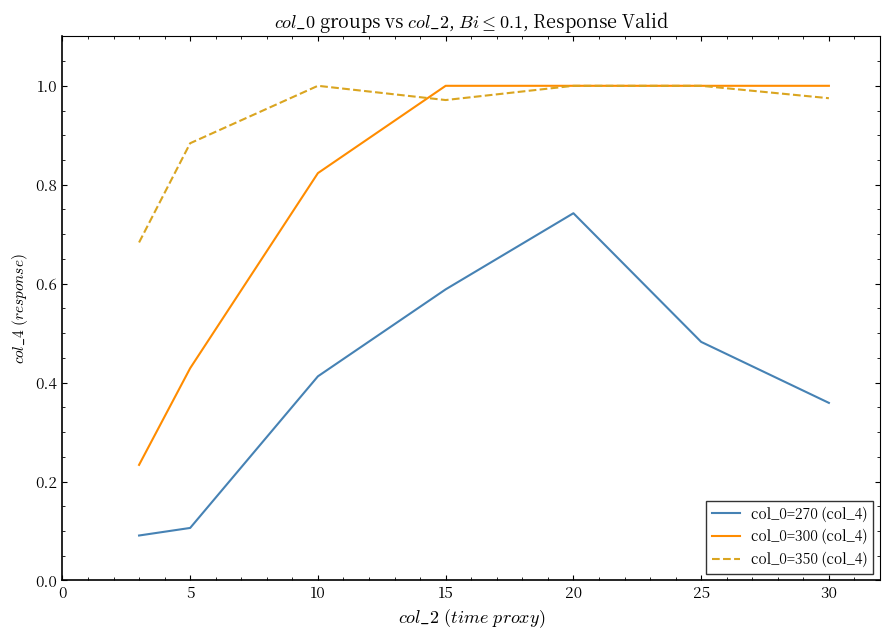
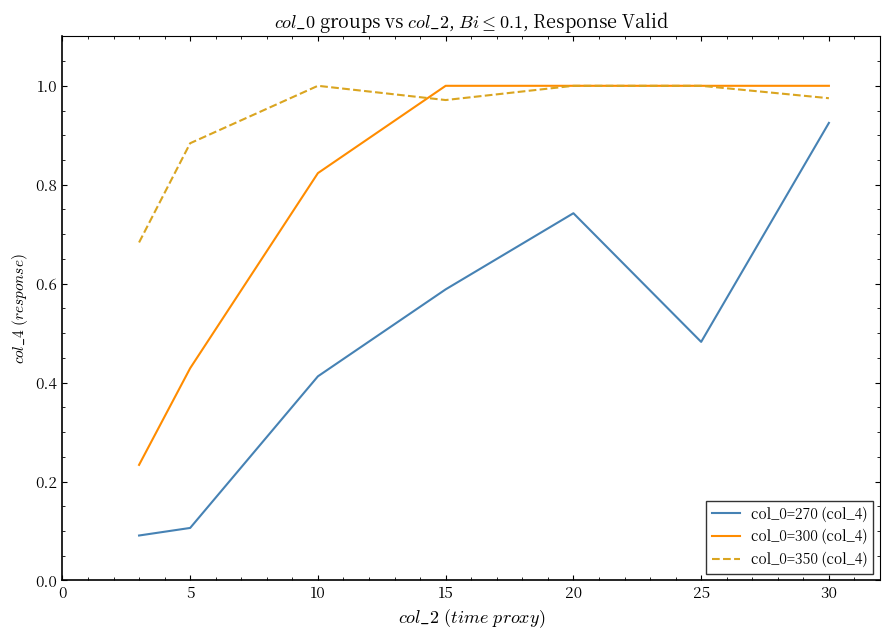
  {
    "col_0=270 (col_4)": {
      "5": 0.11,
      "10": 0.41,
      "15": 0.59,
      "20": 0.74,
      "25": 0.48,
-     "30": 0.36
+     "30": 0.93
    }
  }
